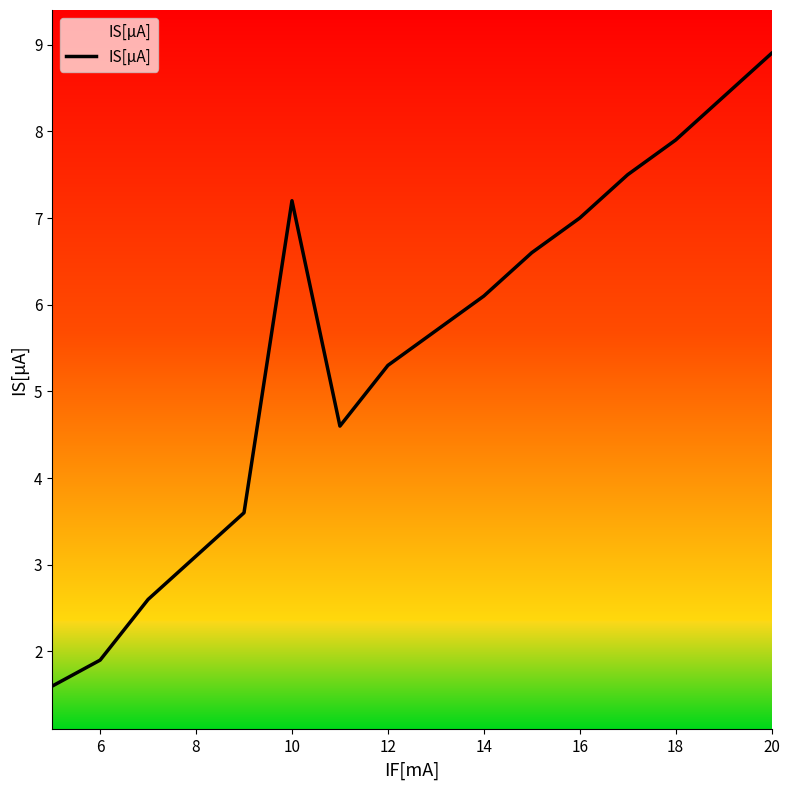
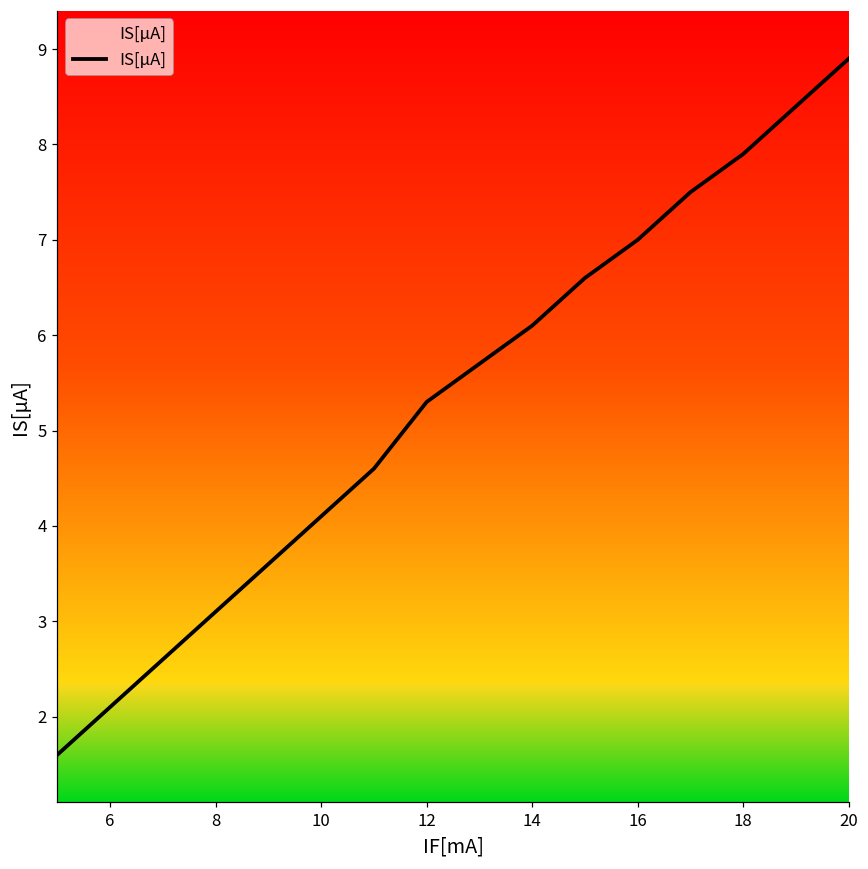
  {
-   "6": 1.9,
+   "6": 2.1,
    "8": 3.1,
-   "10": 7.2,
+   "10": 4.1,
    "12": 5.3,
    "14": 6.1,
    "16": 7.0,
    "18": 7.9,
    "20": 8.9
  }
